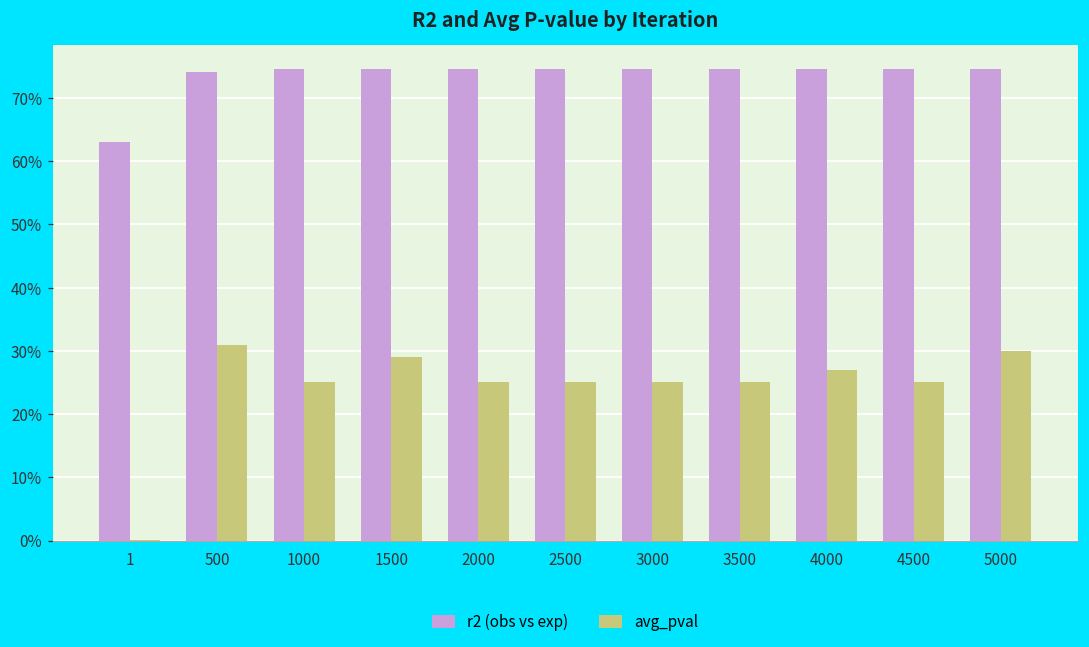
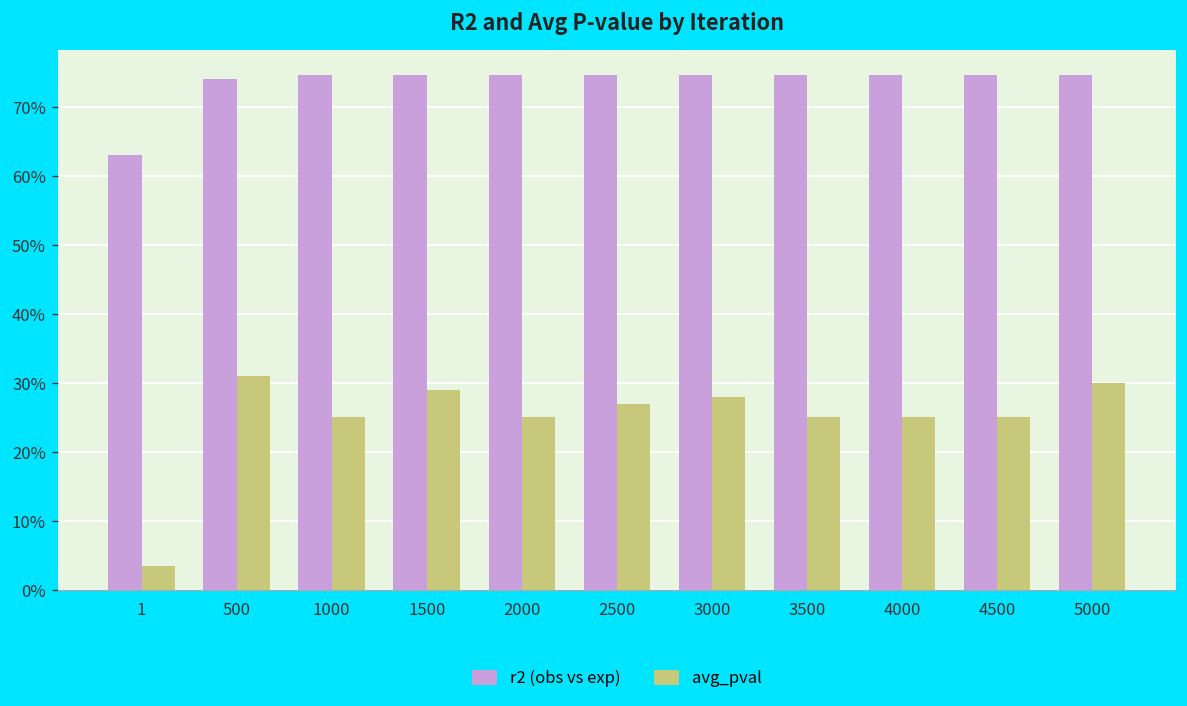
  {
    "r2 (obs vs exp)": {
      "1": "63%",
      "500": "74%",
      "1000": "75%",
      "1500": "75%",
      "2000": "75%",
      "2500": "75%",
      "3000": "75%",
      "3500": "75%",
      "4000": "75%",
      "4500": "75%",
      "5000": "75%"
    },
    "avg_pval": {
-     "1": "0%",
+     "1": "3%",
      "500": "31%",
      "1000": "25%",
      "1500": "29%",
      "2000": "25%",
-     "2500": "25%",
-     "3000": "25%",
+     "2500": "27%",
+     "3000": "28%",
      "3500": "25%",
-     "4000": "27%",
+     "4000": "25%",
      "4500": "25%",
      "5000": "30%"
    }
  }
